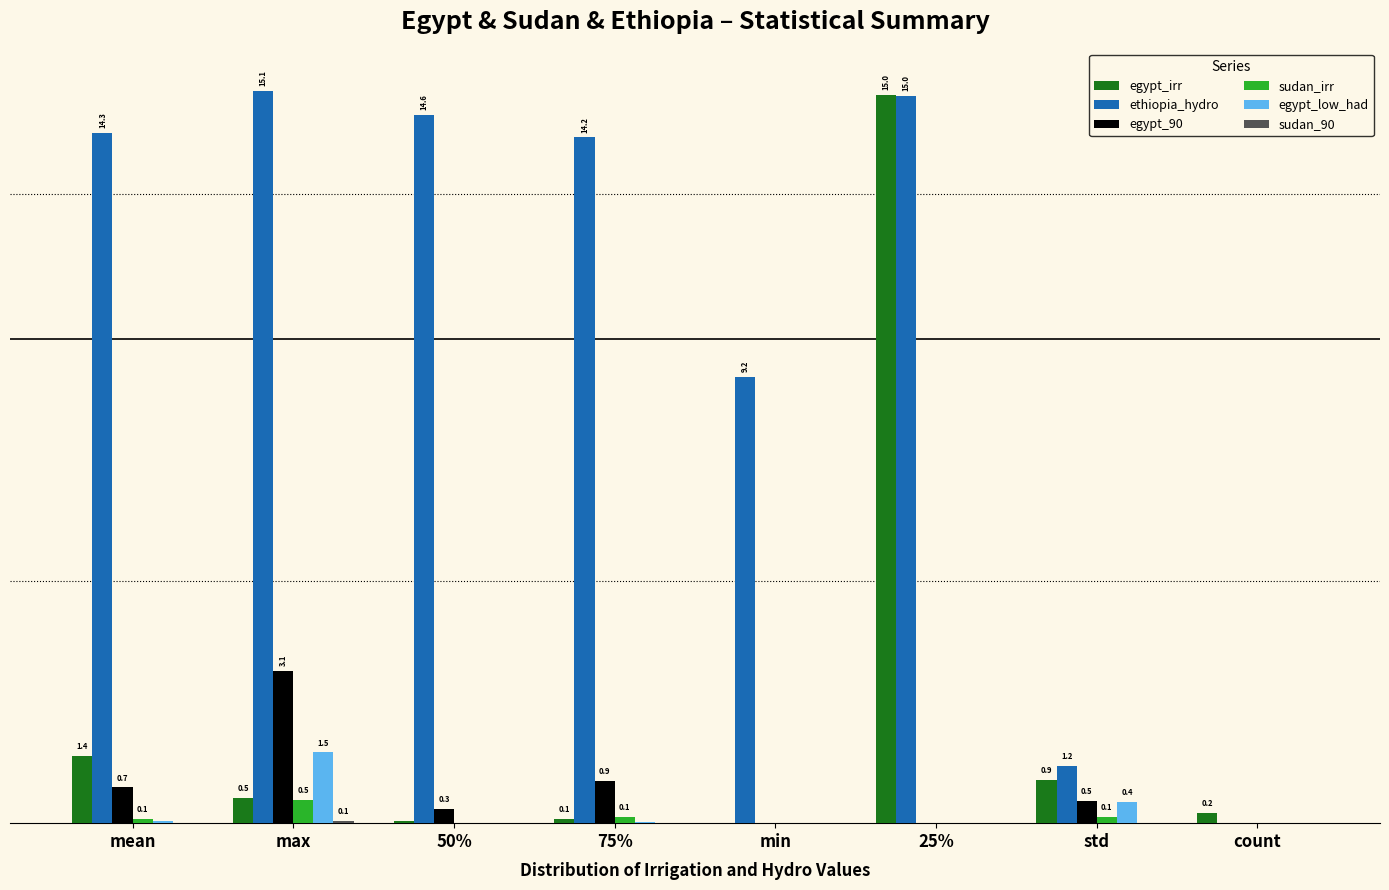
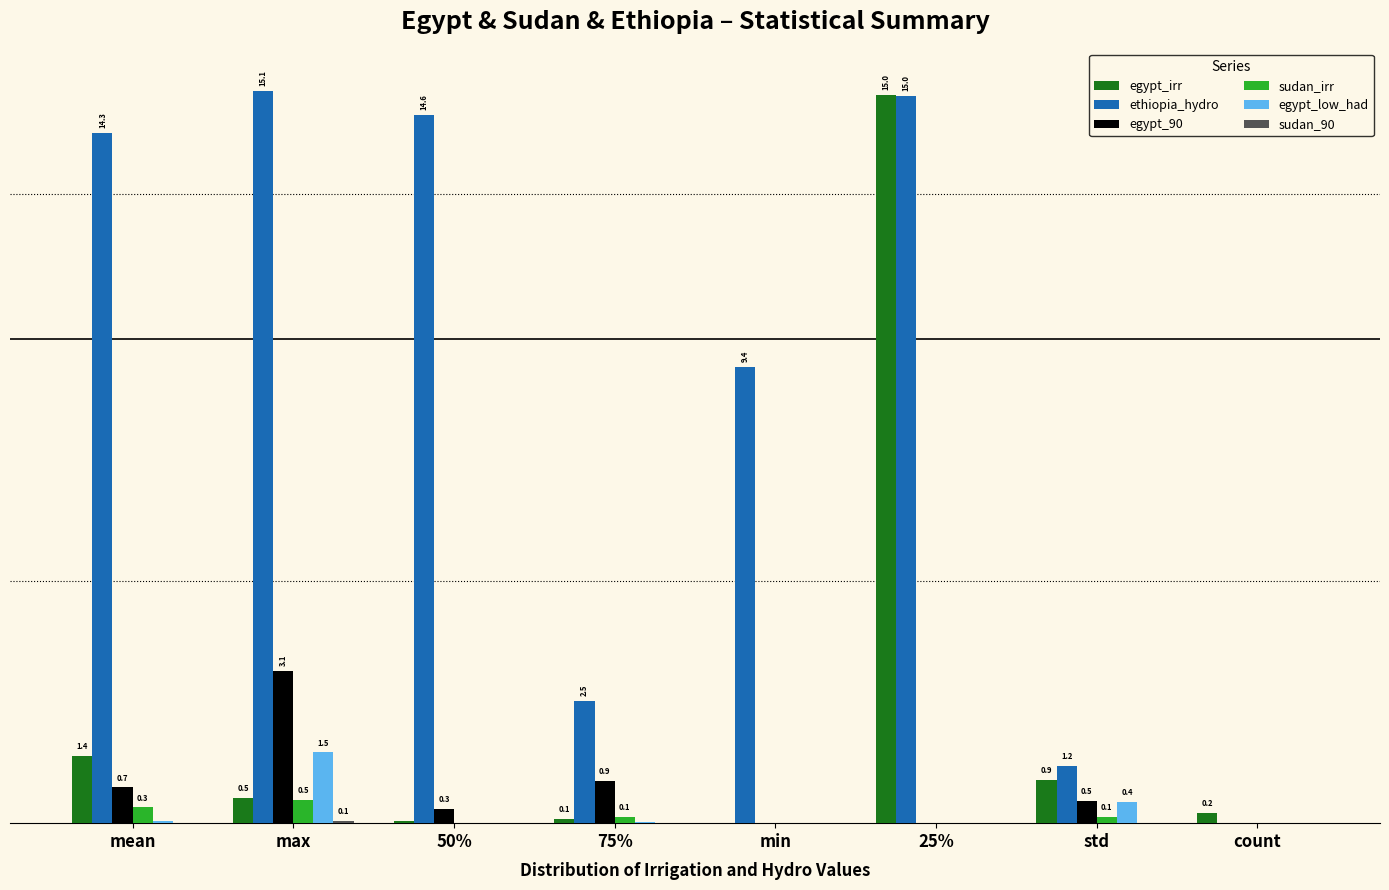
  {
    "egypt_irr": {
      "mean": 1.4,
      "max": 0.5,
      "75%": 0.1,
      "25%": 15.0,
      "std": 0.9,
      "count": 0.2
    },
    "ethiopia_hydro": {
      "mean": 14.3,
      "max": 15.1,
      "50%": 14.6,
-     "75%": 14.2,
-     "min": 9.2,
+     "75%": 2.5,
+     "min": 9.4,
      "25%": 15.0,
      "std": 1.2
    },
    "egypt_90": {
      "mean": 0.7,
      "max": 3.1,
      "50%": 0.3,
      "75%": 0.9,
      "std": 0.5
    },
    "sudan_irr": {
-     "mean": 0.1,
+     "mean": 0.3,
      "max": 0.5,
      "75%": 0.1,
      "std": 0.1
    },
    "egypt_low_had": {
      "max": 1.5,
      "std": 0.4
    },
    "sudan_90": {
      "max": 0.1
    }
  }
